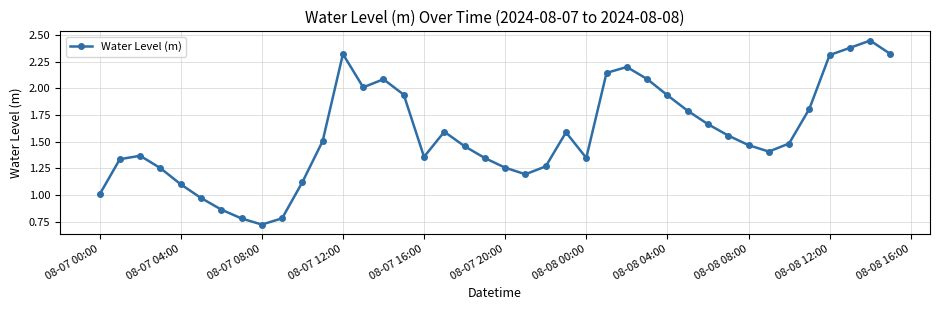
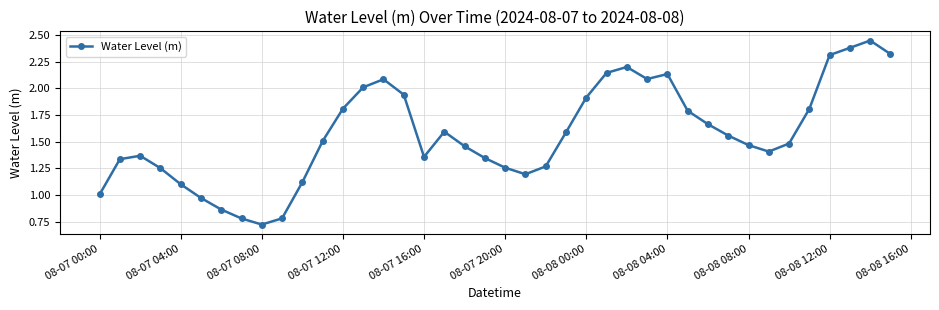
  {
    "08-07 00:00": 1.01,
    "08-07 04:00": 1.10,
    "08-07 08:00": 0.72,
-   "08-07 12:00": 2.32,
+   "08-07 12:00": 1.81,
    "08-07 16:00": 1.36,
    "08-07 20:00": 1.26,
-   "08-08 00:00": 1.35,
-   "08-08 04:00": 1.94,
+   "08-08 00:00": 1.91,
+   "08-08 04:00": 2.13,
    "08-08 08:00": 1.47,
    "08-08 12:00": 2.31
  }
